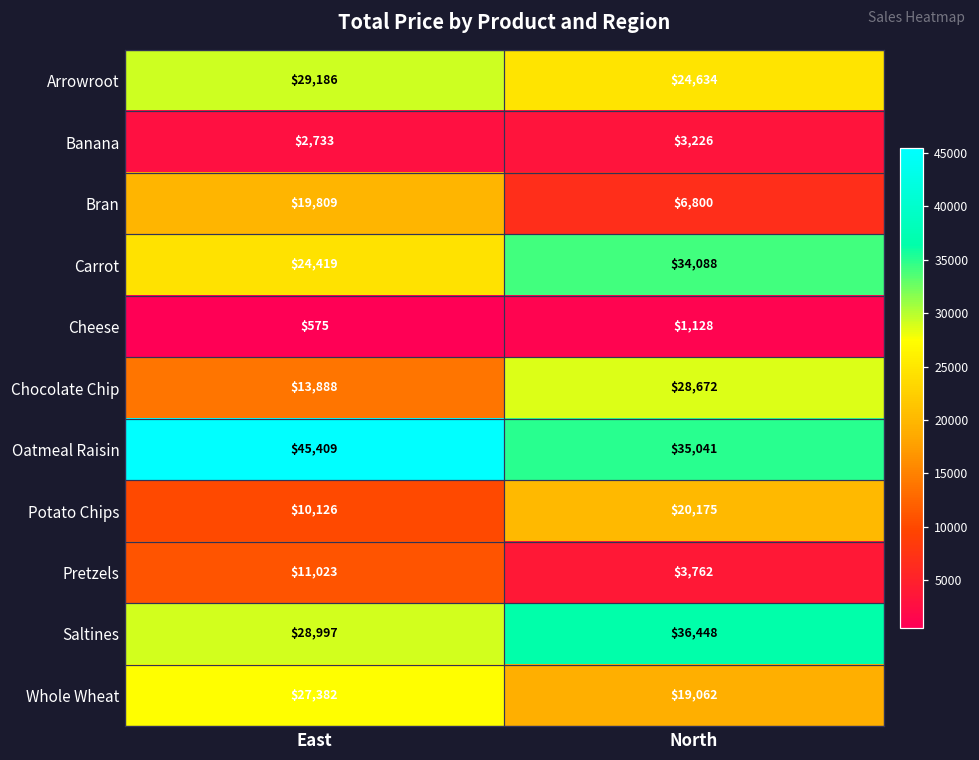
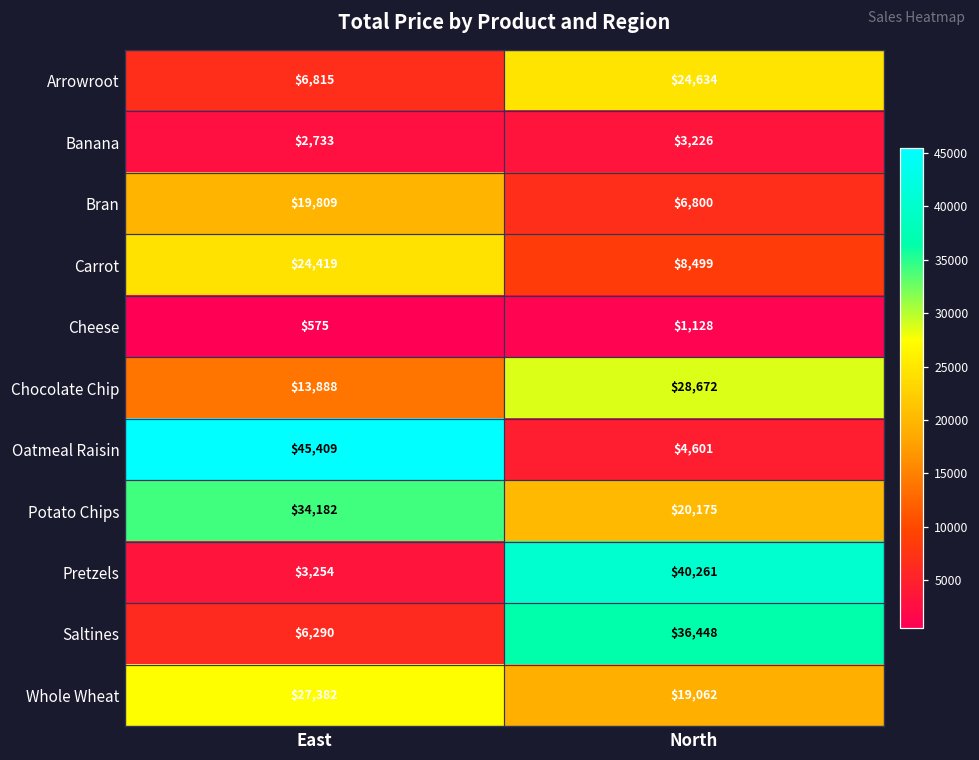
  {
    "Arrowroot": {
-     "East": "$29,186",
+     "East": "$6,815",
      "North": "$24,634"
    },
    "Banana": {
      "East": "$2,733",
      "North": "$3,226"
    },
    "Bran": {
      "East": "$19,809",
      "North": "$6,800"
    },
    "Carrot": {
      "East": "$24,419",
-     "North": "$34,088"
+     "North": "$8,499"
    },
    "Cheese": {
      "East": "$575",
      "North": "$1,128"
    },
    "Chocolate Chip": {
      "East": "$13,888",
      "North": "$28,672"
    },
    "Oatmeal Raisin": {
      "East": "$45,409",
-     "North": "$35,041"
+     "North": "$4,601"
    },
    "Potato Chips": {
-     "East": "$10,126",
+     "East": "$34,182",
      "North": "$20,175"
    },
    "Pretzels": {
-     "East": "$11,023",
-     "North": "$3,762"
+     "East": "$3,254",
+     "North": "$40,261"
    },
    "Saltines": {
-     "East": "$28,997",
+     "East": "$6,290",
      "North": "$36,448"
    },
    "Whole Wheat": {
      "East": "$27,382",
      "North": "$19,062"
    }
  }
